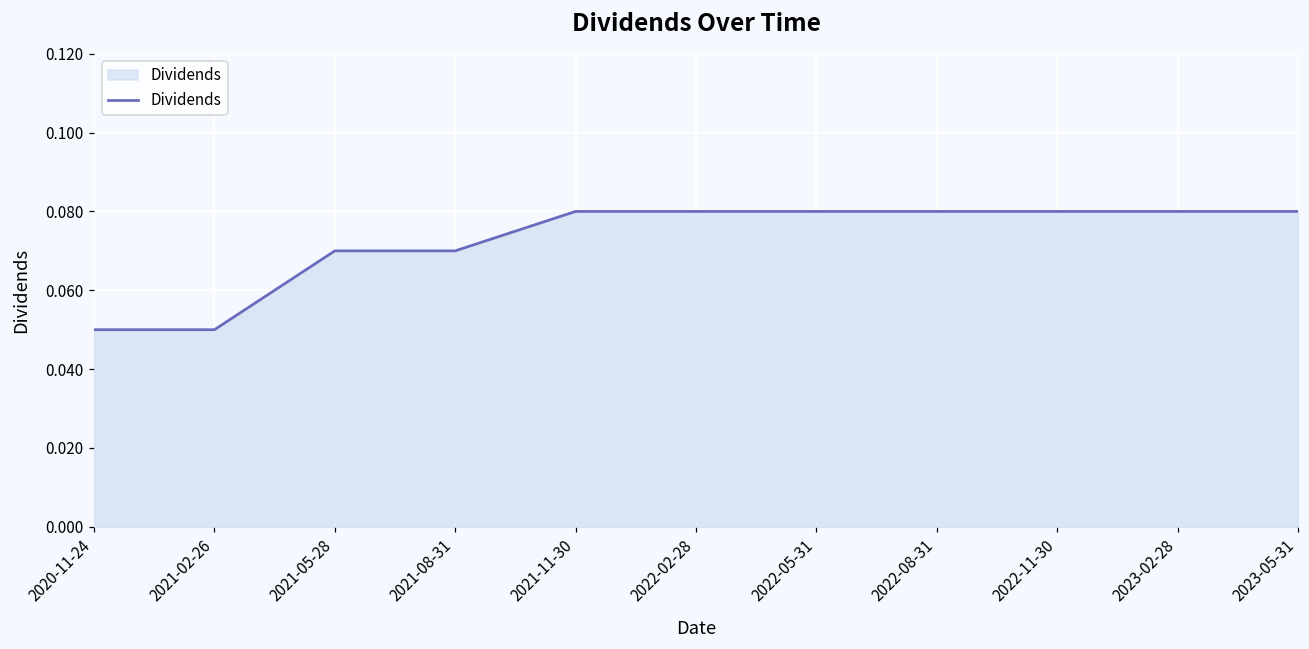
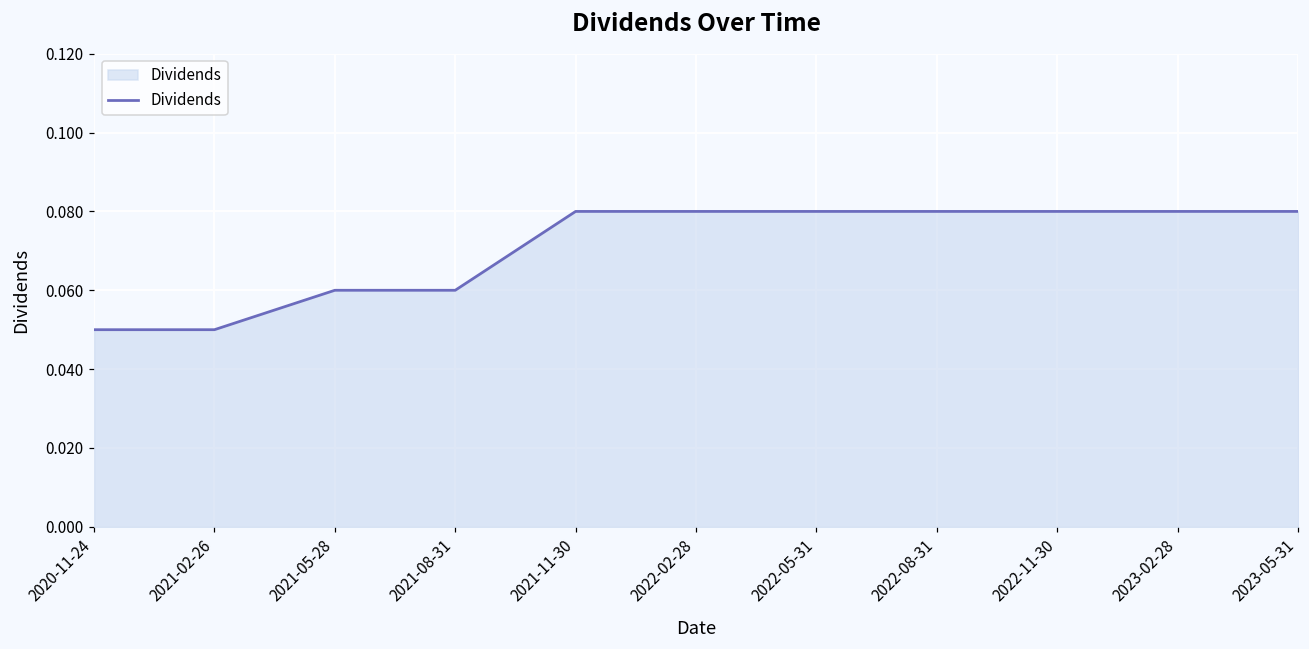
  {
    "2020-11-24": 0.05,
    "2021-02-26": 0.05,
-   "2021-05-28": 0.07,
-   "2021-08-31": 0.07,
+   "2021-05-28": 0.06,
+   "2021-08-31": 0.06,
    "2021-11-30": 0.08,
    "2022-02-28": 0.08,
    "2022-05-31": 0.08,
    "2022-08-31": 0.08,
    "2022-11-30": 0.08,
    "2023-02-28": 0.08,
    "2023-05-31": 0.08
  }
